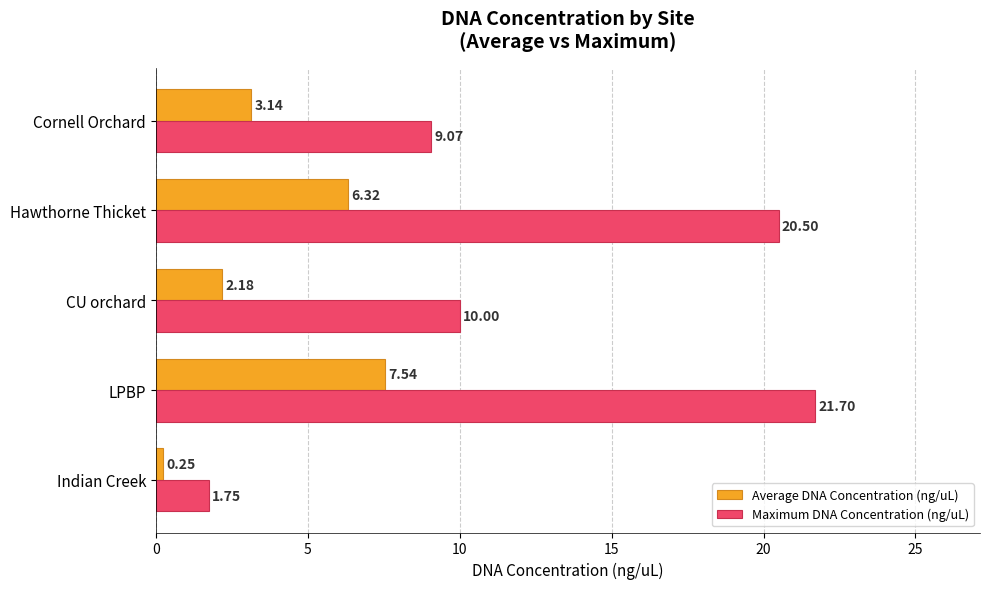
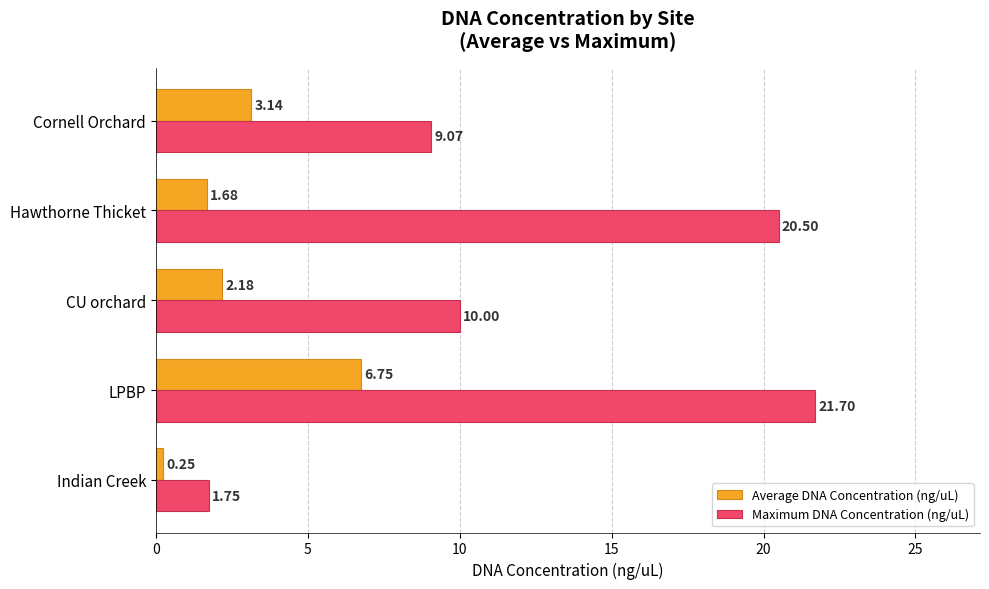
  {
    "Average DNA Concentration (ng/uL)": {
      "Cornell Orchard": 3.14,
-     "Hawthorne Thicket": 6.32,
+     "Hawthorne Thicket": 1.68,
      "CU orchard": 2.18,
-     "LPBP": 7.54,
+     "LPBP": 6.75,
      "Indian Creek": 0.25
    },
    "Maximum DNA Concentration (ng/uL)": {
      "Cornell Orchard": 9.07,
      "Hawthorne Thicket": 20.50,
      "CU orchard": 10.00,
      "LPBP": 21.70,
      "Indian Creek": 1.75
    }
  }
